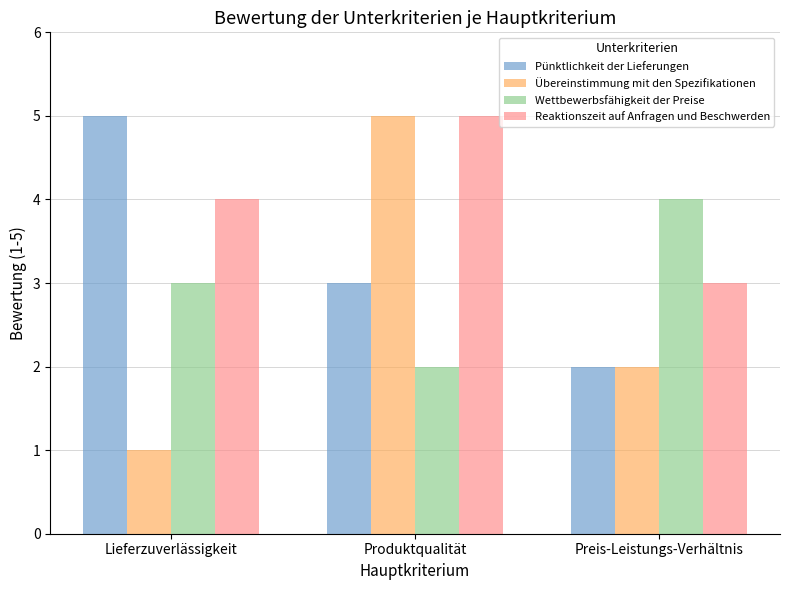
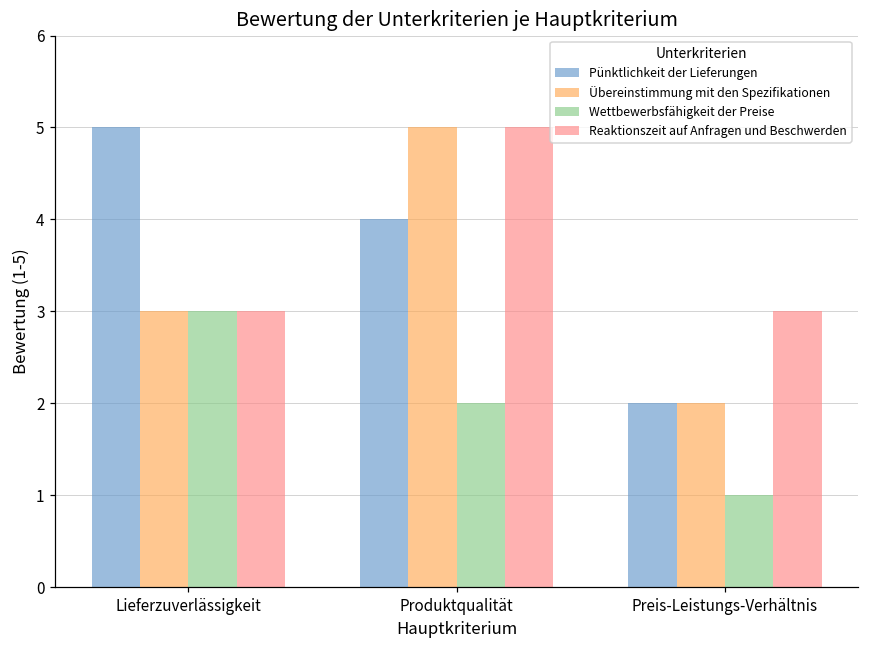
  {
    "Pünktlichkeit der Lieferungen": {
      "Lieferzuverlässigkeit": 5,
-     "Produktqualität": 3,
+     "Produktqualität": 4,
      "Preis-Leistungs-Verhältnis": 2
    },
    "Übereinstimmung mit den Spezifikationen": {
-     "Lieferzuverlässigkeit": 1,
+     "Lieferzuverlässigkeit": 3,
      "Produktqualität": 5,
      "Preis-Leistungs-Verhältnis": 2
    },
    "Wettbewerbsfähigkeit der Preise": {
      "Lieferzuverlässigkeit": 3,
      "Produktqualität": 2,
-     "Preis-Leistungs-Verhältnis": 4
+     "Preis-Leistungs-Verhältnis": 1
    },
    "Reaktionszeit auf Anfragen und Beschwerden": {
-     "Lieferzuverlässigkeit": 4,
+     "Lieferzuverlässigkeit": 3,
      "Produktqualität": 5,
      "Preis-Leistungs-Verhältnis": 3
    }
  }
